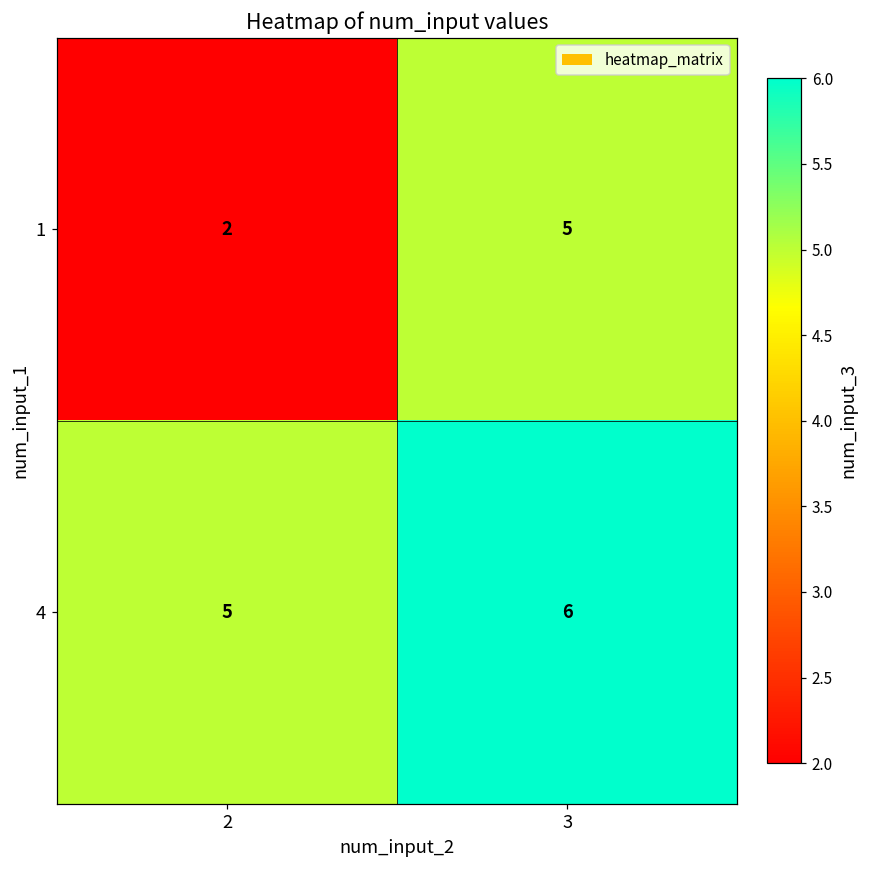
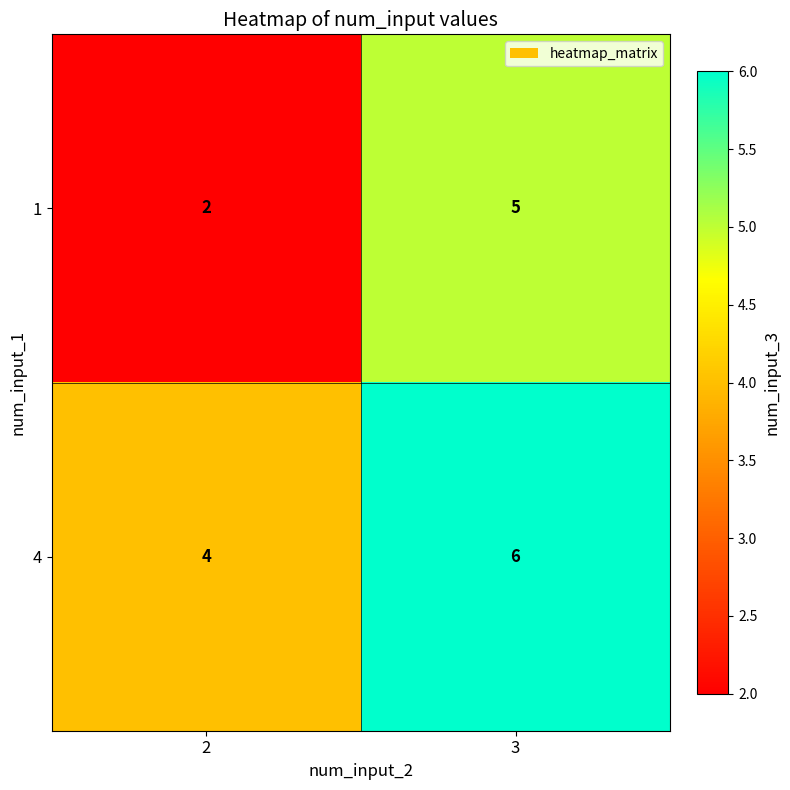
  {
    "1": {
      "2": 2,
      "3": 5
    },
    "4": {
-     "2": 5,
+     "2": 4,
      "3": 6
    }
  }
